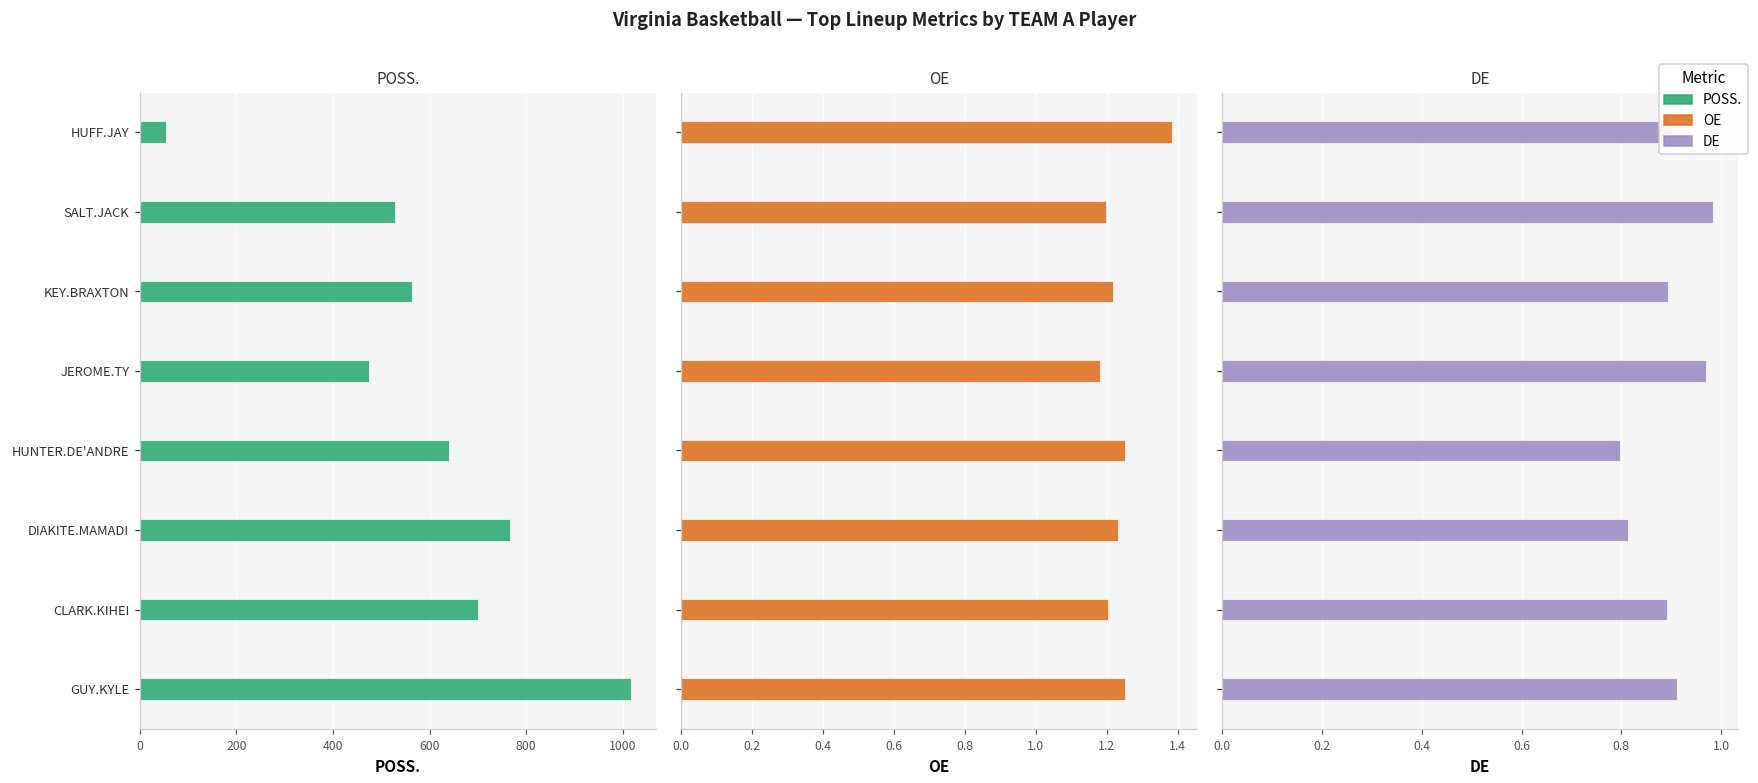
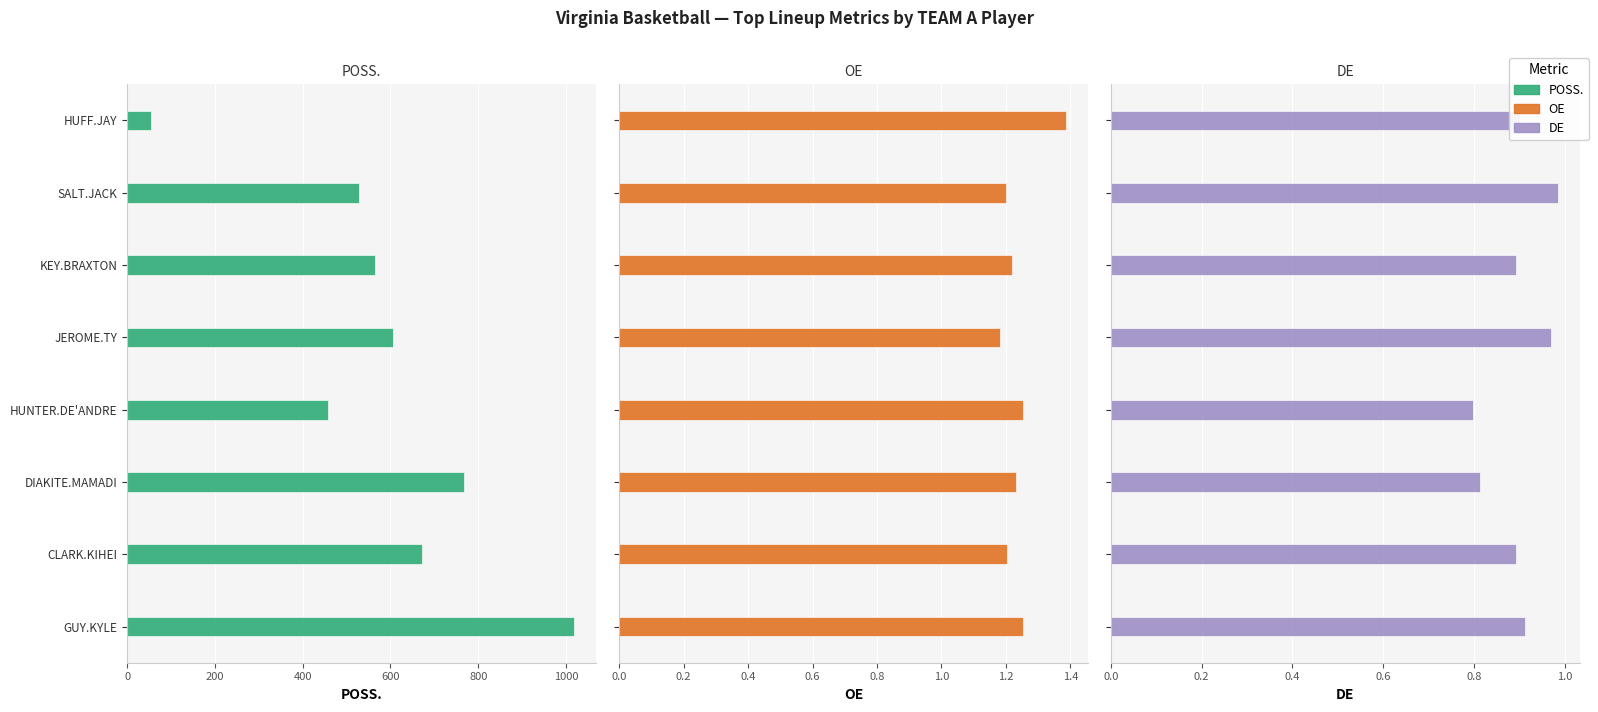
  {
    "POSS.": {
      "HUFF.JAY": 50,
      "SALT.JACK": 530,
      "KEY.BRAXTON": 560,
-     "JEROME.TY": 480,
-     "HUNTER.DE'ANDRE": 640,
+     "JEROME.TY": 610,
+     "HUNTER.DE'ANDRE": 460,
      "DIAKITE.MAMADI": 770,
-     "CLARK.KIHEI": 700,
+     "CLARK.KIHEI": 670,
      "GUY.KYLE": 1020
    }
  }
